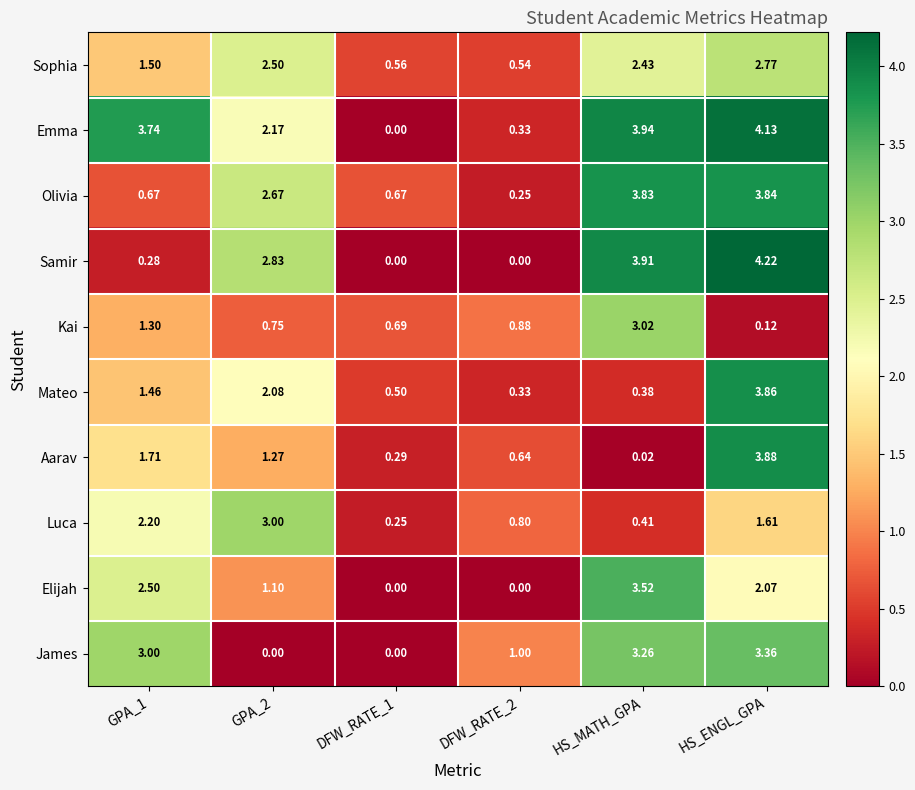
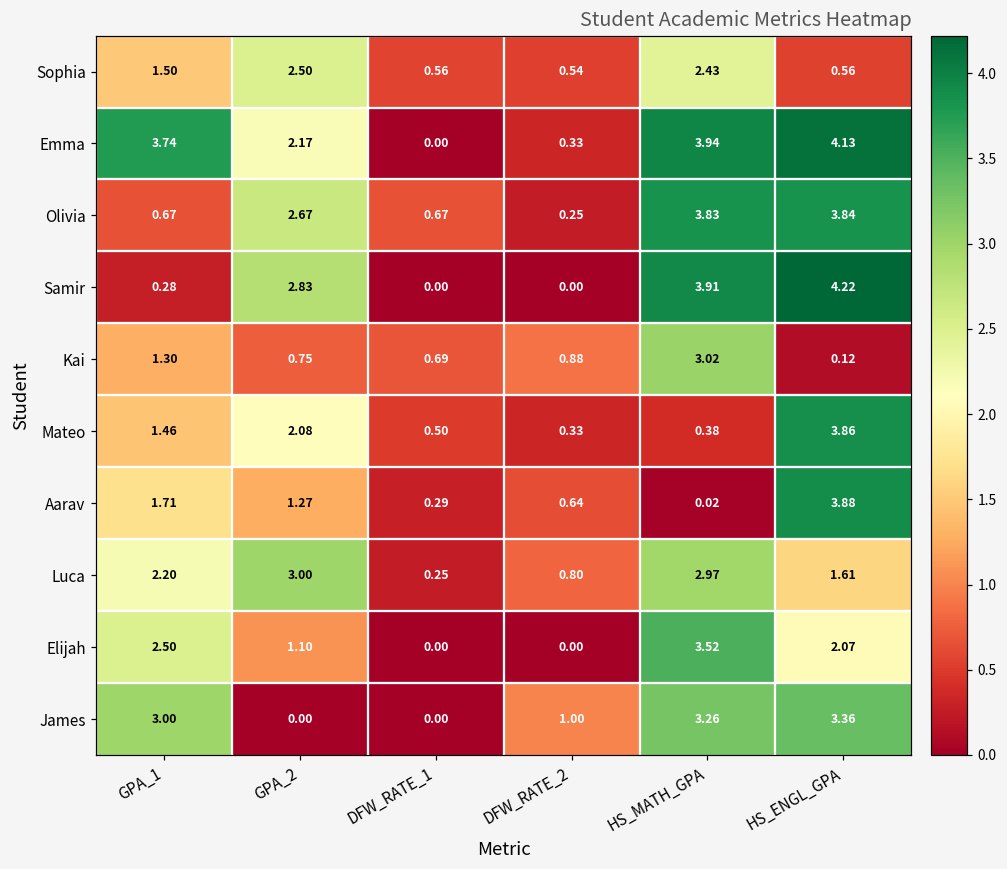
  {
    "Sophia": {
      "GPA_1": 1.50,
      "GPA_2": 2.50,
      "DFW_RATE_1": 0.56,
      "DFW_RATE_2": 0.54,
      "HS_MATH_GPA": 2.43,
-     "HS_ENGL_GPA": 2.77
+     "HS_ENGL_GPA": 0.56
    },
    "Emma": {
      "GPA_1": 3.74,
      "GPA_2": 2.17,
      "DFW_RATE_1": 0.00,
      "DFW_RATE_2": 0.33,
      "HS_MATH_GPA": 3.94,
      "HS_ENGL_GPA": 4.13
    },
    "Olivia": {
      "GPA_1": 0.67,
      "GPA_2": 2.67,
      "DFW_RATE_1": 0.67,
      "DFW_RATE_2": 0.25,
      "HS_MATH_GPA": 3.83,
      "HS_ENGL_GPA": 3.84
    },
    "Samir": {
      "GPA_1": 0.28,
      "GPA_2": 2.83,
      "DFW_RATE_1": 0.00,
      "DFW_RATE_2": 0.00,
      "HS_MATH_GPA": 3.91,
      "HS_ENGL_GPA": 4.22
    },
    "Kai": {
      "GPA_1": 1.30,
      "GPA_2": 0.75,
      "DFW_RATE_1": 0.69,
      "DFW_RATE_2": 0.88,
      "HS_MATH_GPA": 3.02,
      "HS_ENGL_GPA": 0.12
    },
    "Mateo": {
      "GPA_1": 1.46,
      "GPA_2": 2.08,
      "DFW_RATE_1": 0.50,
      "DFW_RATE_2": 0.33,
      "HS_MATH_GPA": 0.38,
      "HS_ENGL_GPA": 3.86
    },
    "Aarav": {
      "GPA_1": 1.71,
      "GPA_2": 1.27,
      "DFW_RATE_1": 0.29,
      "DFW_RATE_2": 0.64,
      "HS_MATH_GPA": 0.02,
      "HS_ENGL_GPA": 3.88
    },
    "Luca": {
      "GPA_1": 2.20,
      "GPA_2": 3.00,
      "DFW_RATE_1": 0.25,
      "DFW_RATE_2": 0.80,
-     "HS_MATH_GPA": 0.41,
+     "HS_MATH_GPA": 2.97,
      "HS_ENGL_GPA": 1.61
    },
    "Elijah": {
      "GPA_1": 2.50,
      "GPA_2": 1.10,
      "DFW_RATE_1": 0.00,
      "DFW_RATE_2": 0.00,
      "HS_MATH_GPA": 3.52,
      "HS_ENGL_GPA": 2.07
    },
    "James": {
      "GPA_1": 3.00,
      "GPA_2": 0.00,
      "DFW_RATE_1": 0.00,
      "DFW_RATE_2": 1.00,
      "HS_MATH_GPA": 3.26,
      "HS_ENGL_GPA": 3.36
    }
  }
